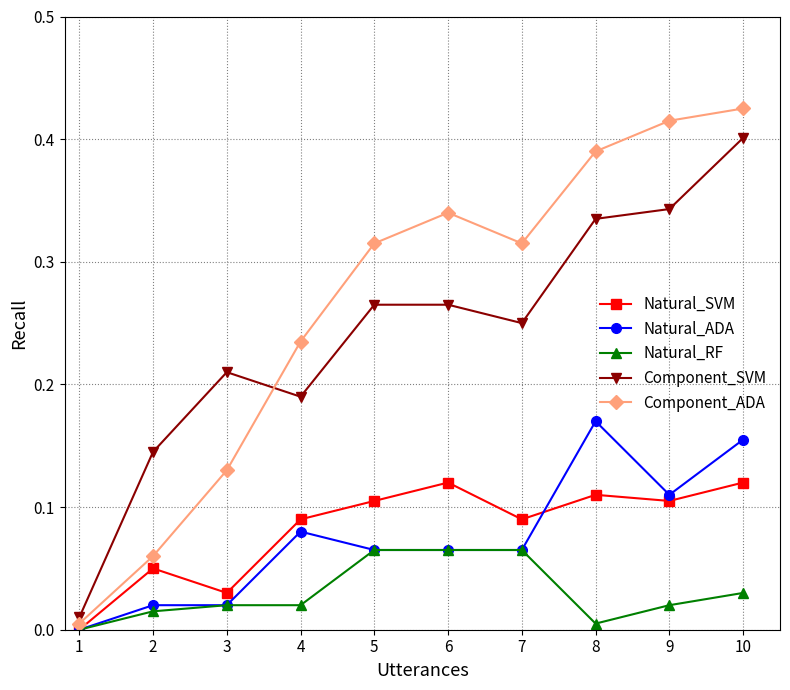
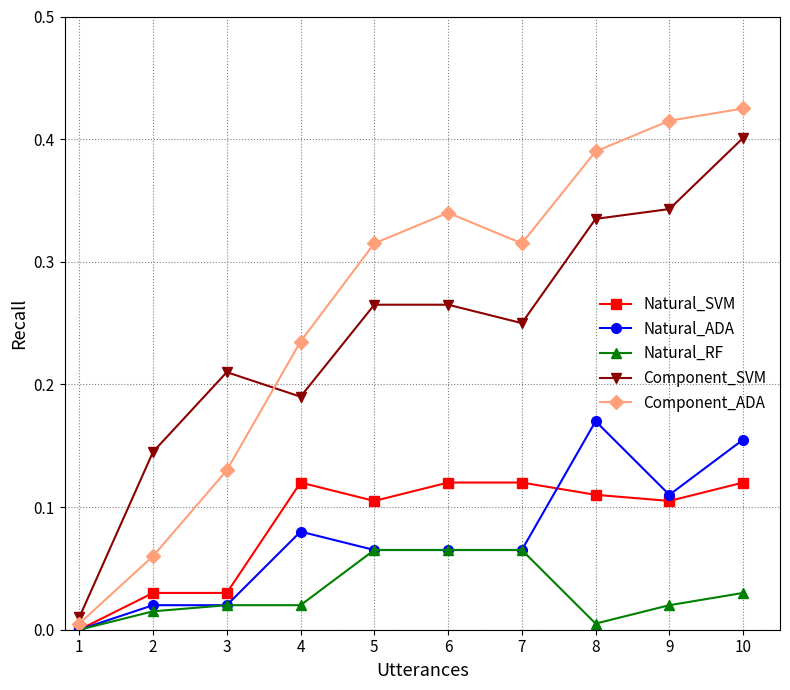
  {
    "Natural_SVM": {
-     "2": 0.05,
+     "2": 0.03,
      "3": 0.03,
-     "4": 0.09,
+     "4": 0.12,
      "5": 0.105,
      "6": 0.12,
-     "7": 0.09,
+     "7": 0.12,
      "8": 0.11,
      "9": 0.105,
      "10": 0.12
    },
    "Natural_ADA": {
      "2": 0.02,
      "4": 0.08,
      "8": 0.17,
      "9": 0.11,
      "10": 0.155
    },
    "Natural_RF": {
      "2": 0.015,
      "4": 0.02,
      "8": 0.005,
      "9": 0.02,
      "10": 0.03
    },
    "Component_SVM": {
      "1": 0.01,
      "2": 0.145,
      "3": 0.21,
      "4": 0.19,
      "5": 0.265,
      "6": 0.265,
      "7": 0.25,
      "8": 0.335,
      "9": 0.343,
      "10": 0.40
    },
    "Component_ADA": {
      "1": 0.005,
      "2": 0.06,
      "3": 0.13,
      "4": 0.235,
      "5": 0.315,
      "6": 0.34,
      "7": 0.315,
      "8": 0.39,
      "9": 0.415,
      "10": 0.425
    }
  }
